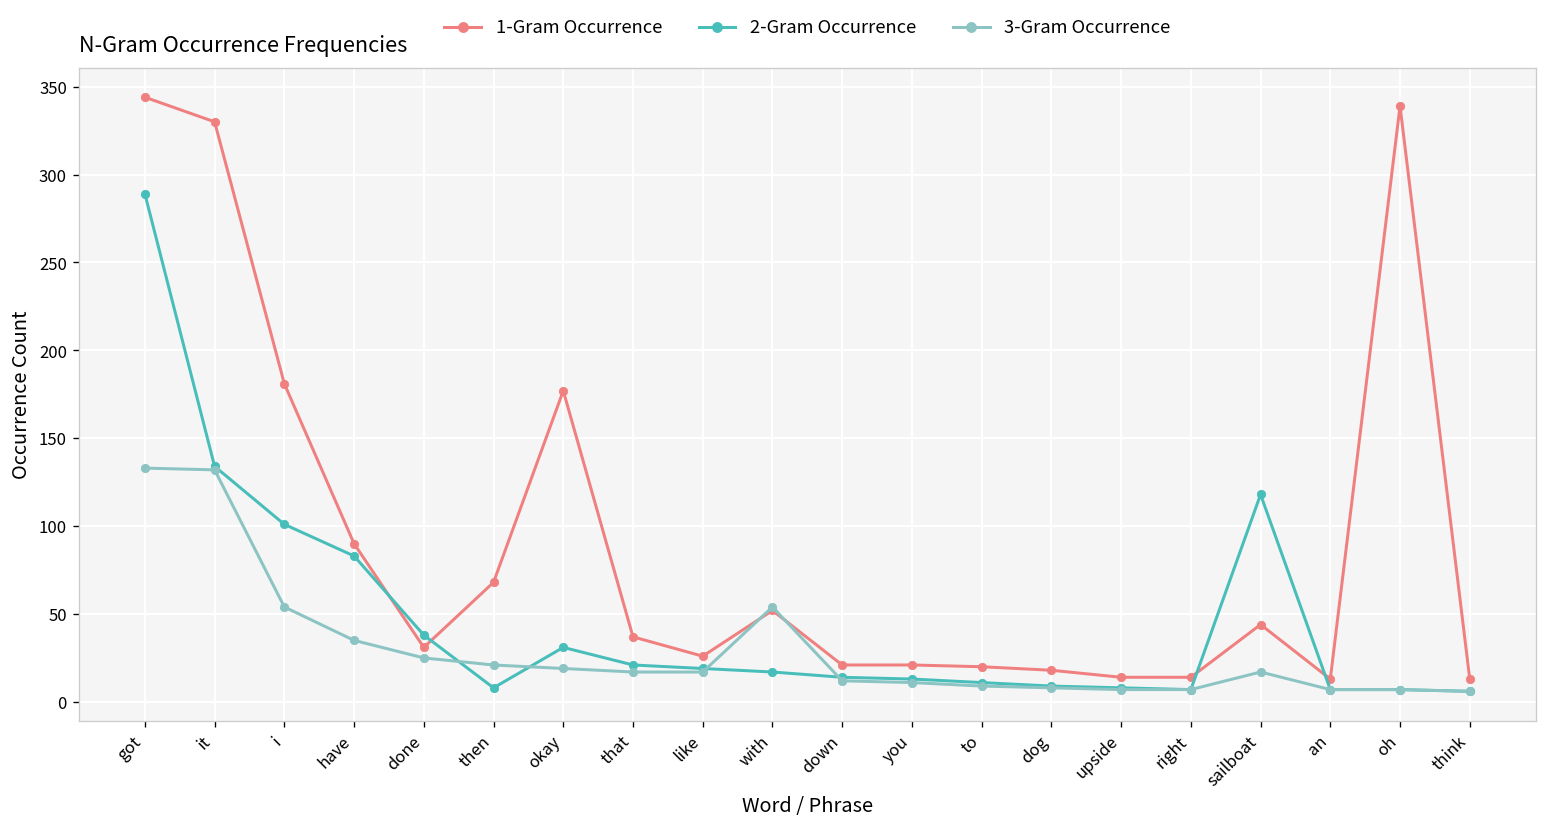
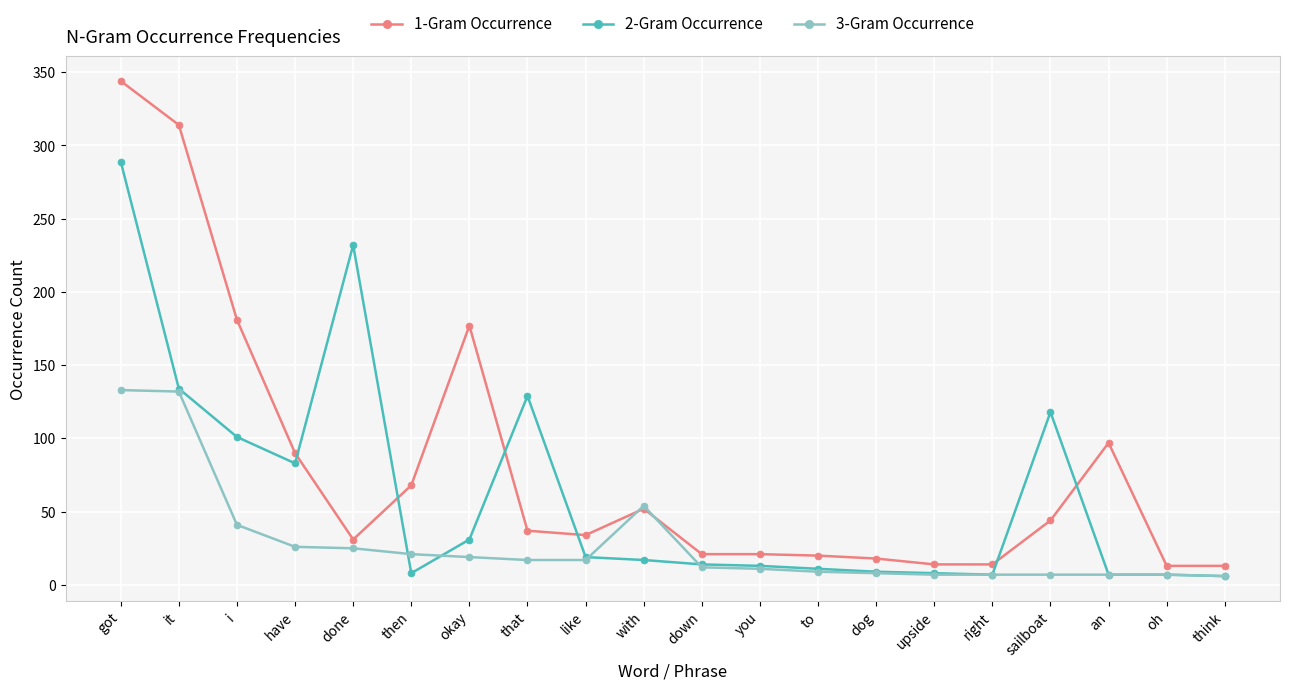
  {
    "1-Gram Occurrence": {
      "got": 344,
-     "it": 330,
+     "it": 314,
      "i": 181,
      "have": 90,
      "done": 31,
      "then": 68,
      "okay": 177,
      "that": 37,
-     "like": 26,
+     "like": 34,
      "with": 52,
      "down": 21,
      "you": 21,
      "to": 20,
      "dog": 18,
      "upside": 14,
      "right": 14,
      "sailboat": 44,
-     "an": 13,
-     "oh": 339,
+     "an": 97,
+     "oh": 13,
      "think": 13
    },
    "2-Gram Occurrence": {
      "got": 289,
      "it": 134,
      "i": 101,
      "have": 83,
-     "done": 38,
+     "done": 232,
      "then": 8,
      "okay": 31,
-     "that": 21,
+     "that": 129,
      "like": 19,
      "with": 17,
      "down": 14,
      "you": 13,
      "to": 11,
      "sailboat": 118
    },
    "3-Gram Occurrence": {
      "got": 133,
      "it": 132,
-     "i": 54,
-     "have": 35,
+     "i": 41,
+     "have": 26,
      "done": 25,
      "then": 21,
      "okay": 19,
      "that": 17,
      "like": 17,
      "with": 54,
      "down": 12,
      "you": 11,
      "to": 9,
-     "sailboat": 17
+     "sailboat": 7
    }
  }
